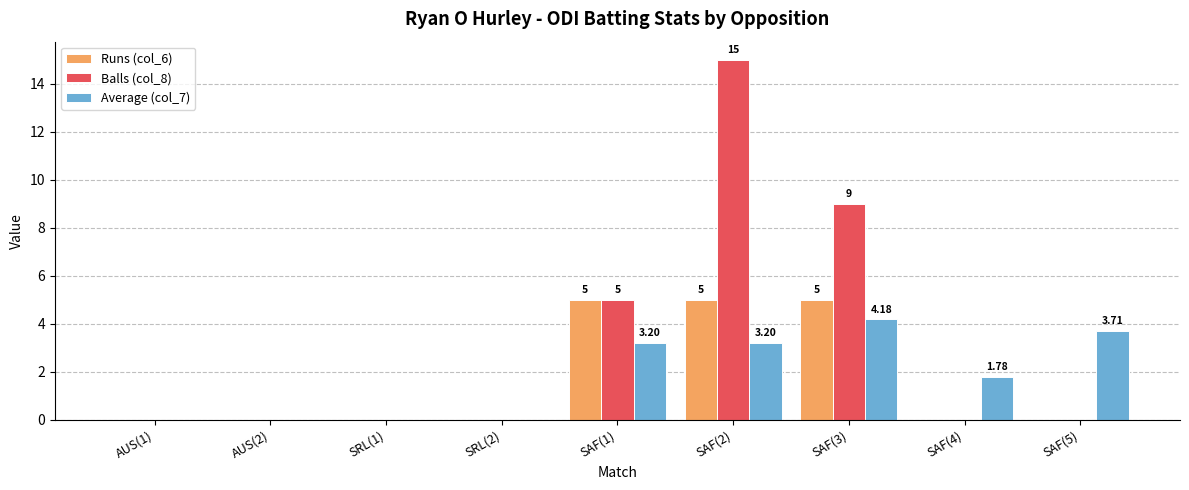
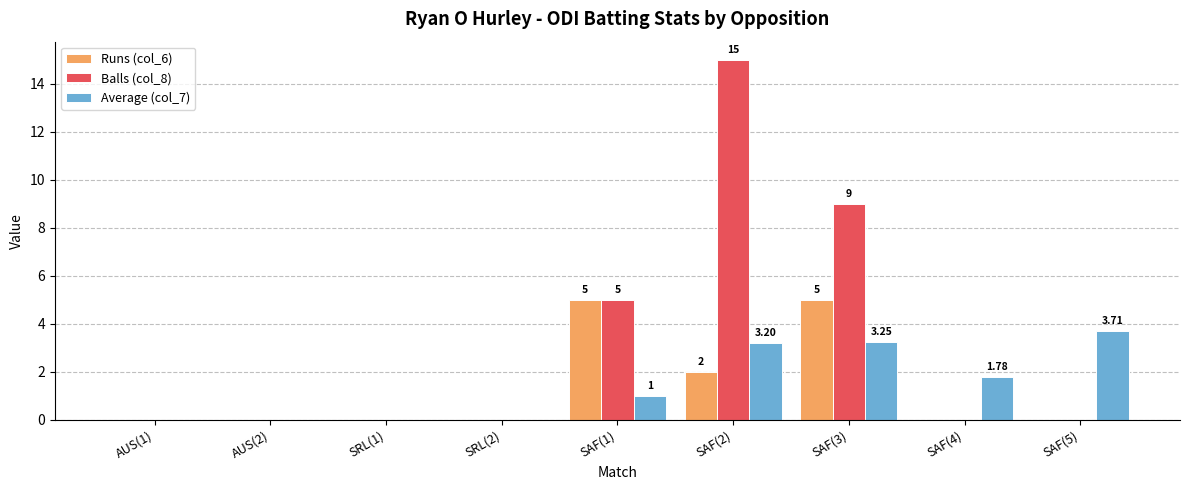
  {
    "Runs (col_6)": {
      "SAF(1)": 5,
-     "SAF(2)": 5,
+     "SAF(2)": 2,
      "SAF(3)": 5
    },
    "Balls (col_8)": {
      "SAF(1)": 5,
      "SAF(2)": 15,
      "SAF(3)": 9
    },
    "Average (col_7)": {
-     "SAF(1)": 3.20,
+     "SAF(1)": 1,
      "SAF(2)": 3.20,
-     "SAF(3)": 4.18,
+     "SAF(3)": 3.25,
      "SAF(4)": 1.78,
      "SAF(5)": 3.71
    }
  }
